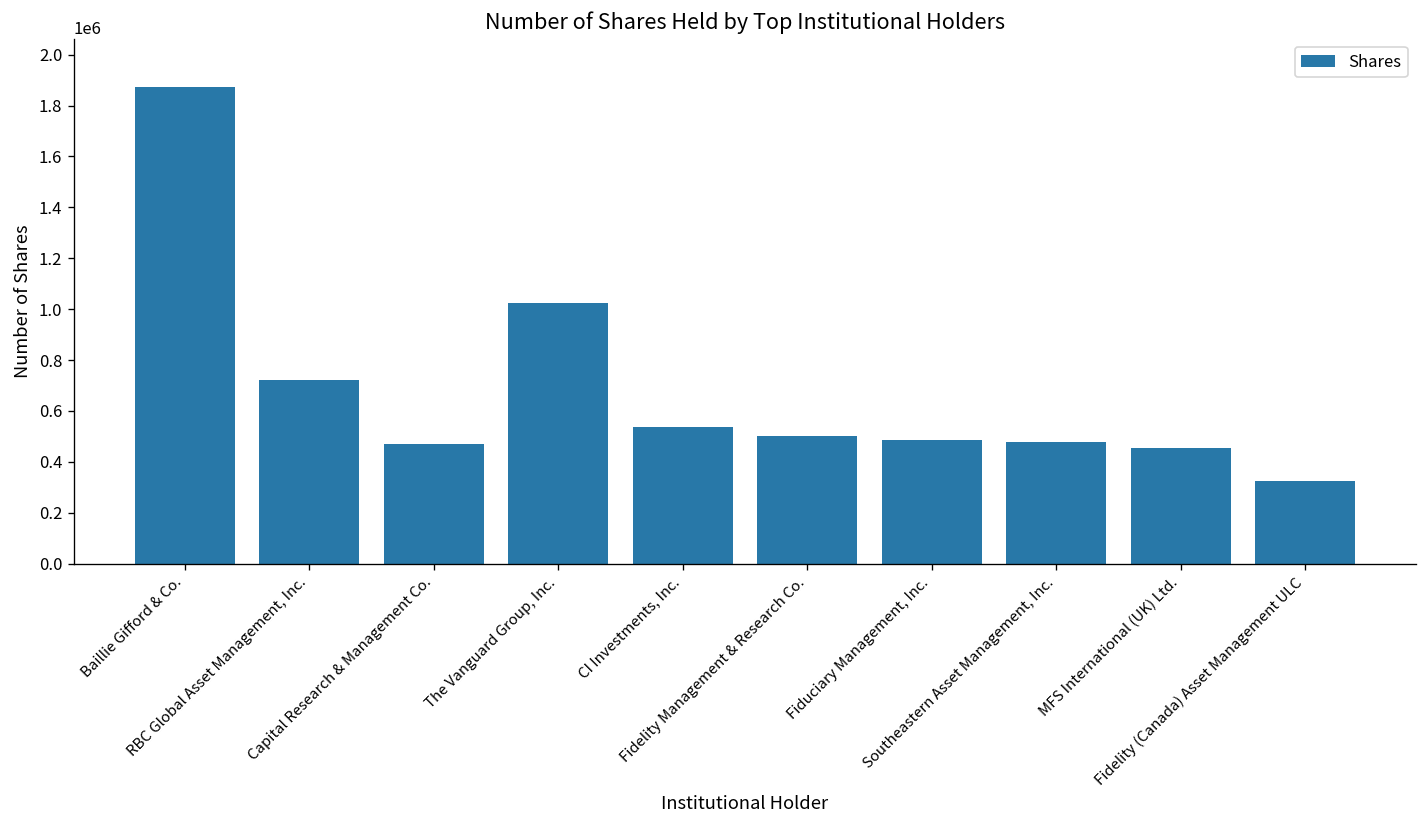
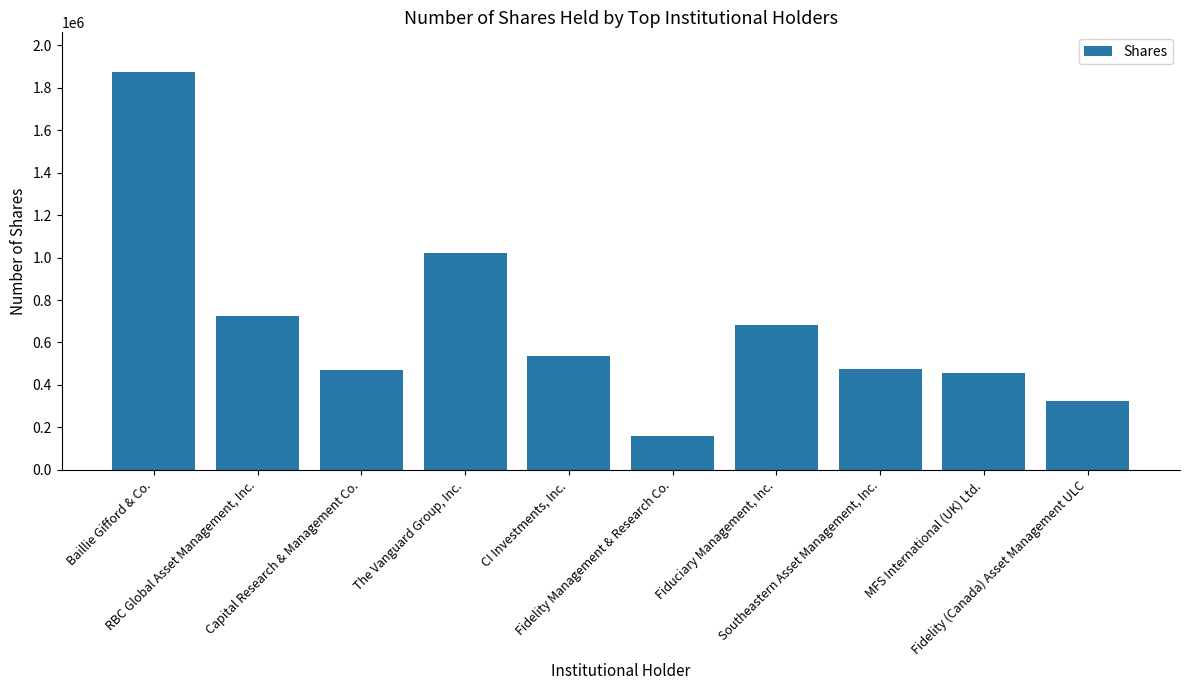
  {
    "Baillie Gifford & Co.": 1870000,
    "RBC Global Asset Management, Inc.": 720000,
    "Capital Research & Management Co.": 470000,
    "The Vanguard Group, Inc.": 1020000,
    "CI Investments, Inc.": 540000,
-   "Fidelity Management & Research Co.": 500000,
-   "Fiduciary Management, Inc.": 490000,
+   "Fidelity Management & Research Co.": 160000,
+   "Fiduciary Management, Inc.": 680000,
    "Southeastern Asset Management, Inc.": 480000,
    "MFS International (UK) Ltd.": 450000,
    "Fidelity (Canada) Asset Management ULC": 320000
  }
